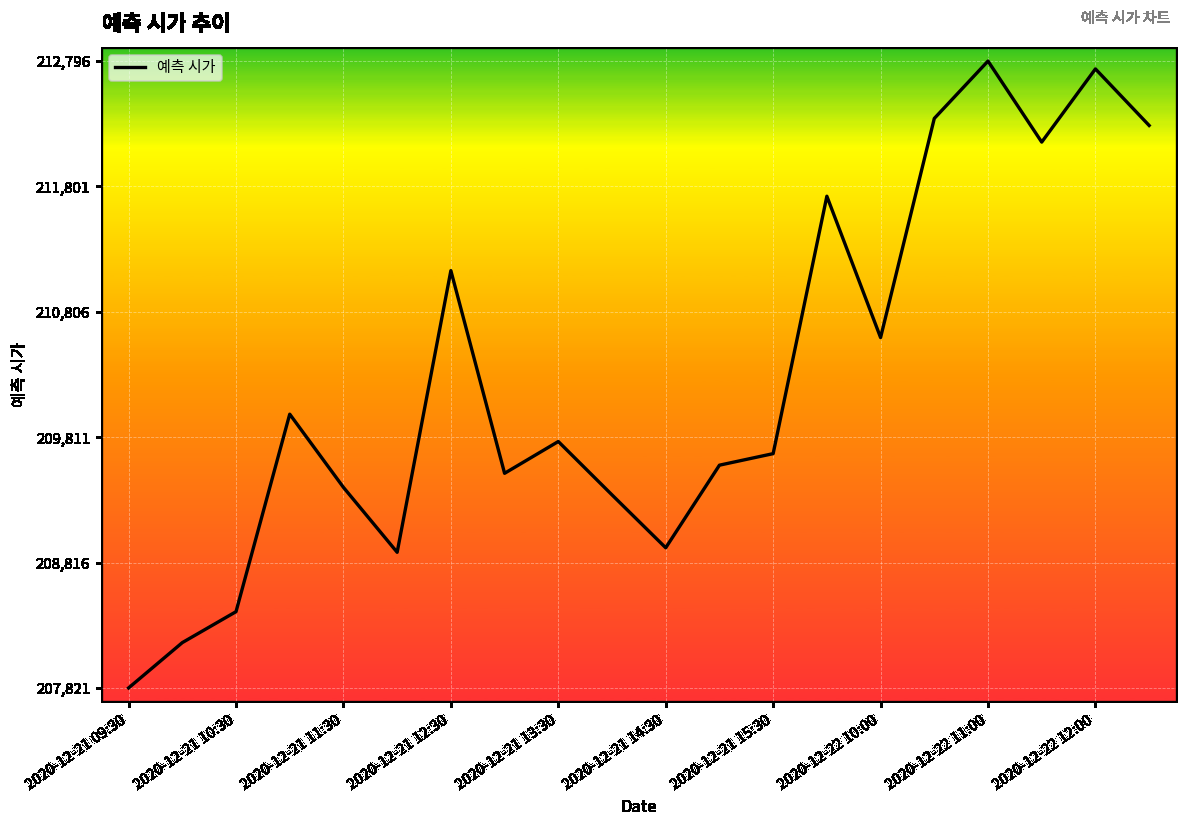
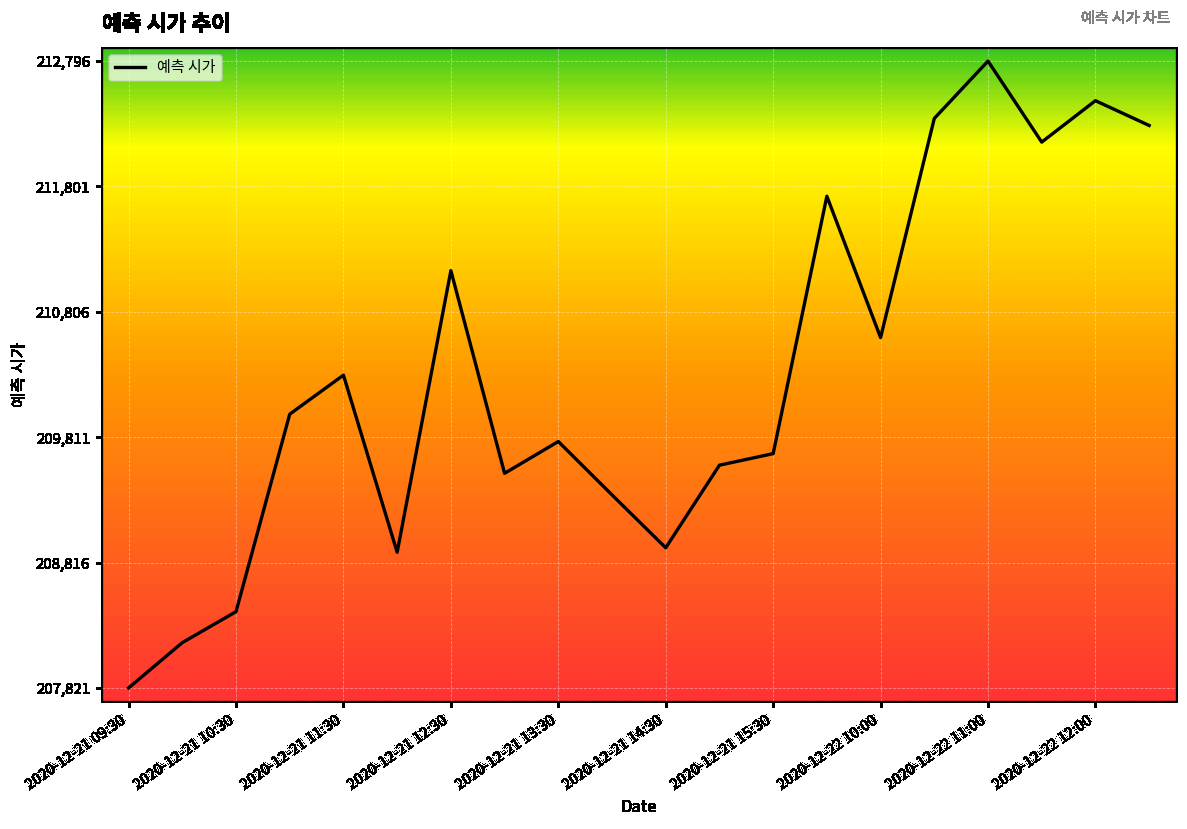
  {
    "2020-12-21 09:30": "207,820",
    "2020-12-21 10:30": "208,430",
-   "2020-12-21 11:30": "209,410",
+   "2020-12-21 11:30": "210,300",
    "2020-12-21 12:30": "211,130",
    "2020-12-21 13:30": "209,780",
    "2020-12-21 14:30": "208,930",
    "2020-12-21 15:30": "209,680",
    "2020-12-22 10:00": "210,600",
    "2020-12-22 11:00": "212,800",
-   "2020-12-22 12:00": "212,730"
+   "2020-12-22 12:00": "212,480"
  }
